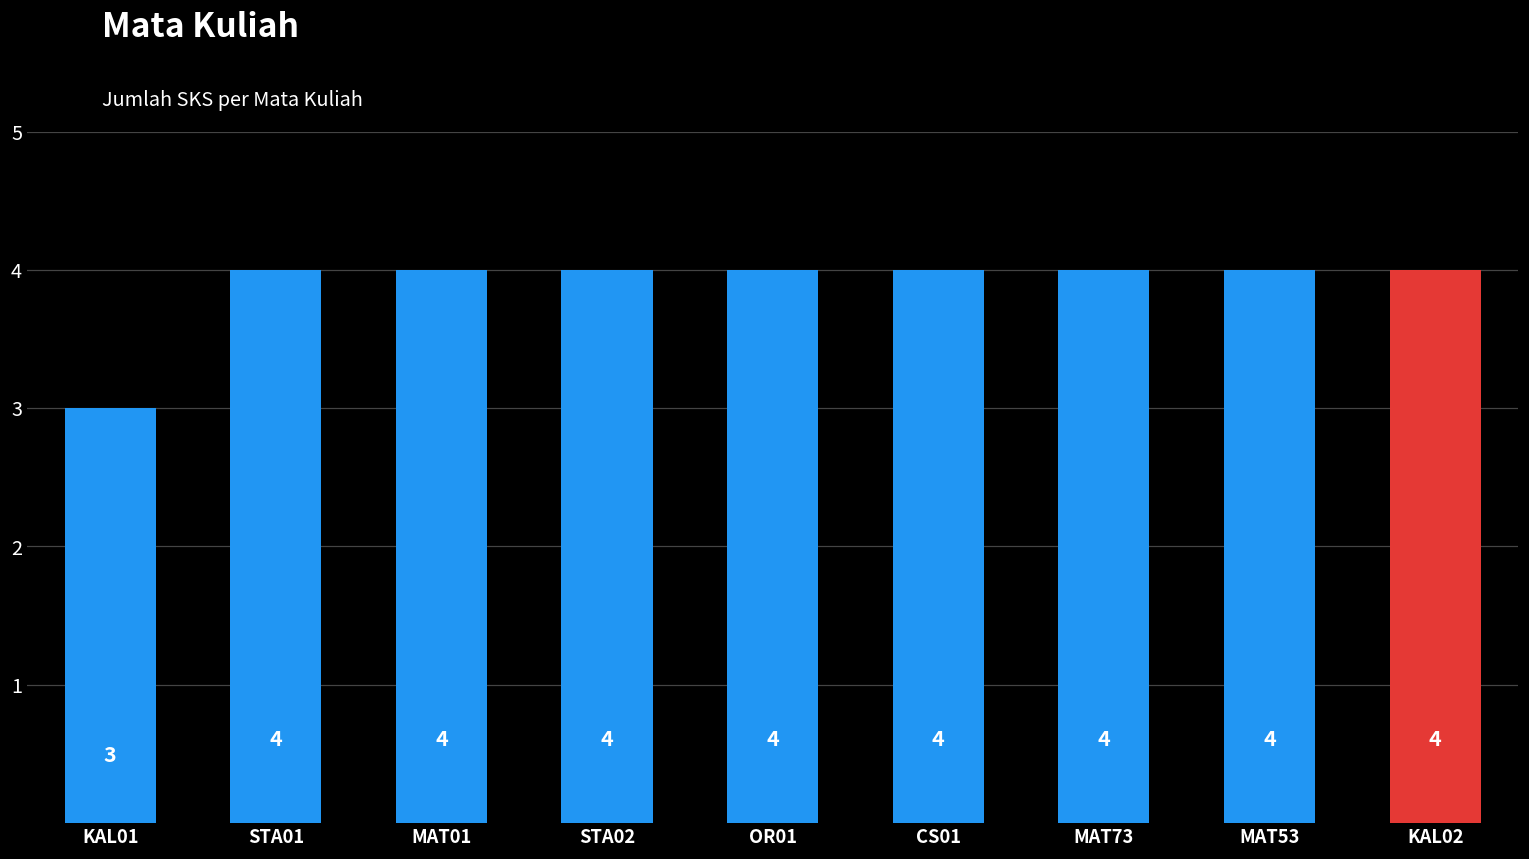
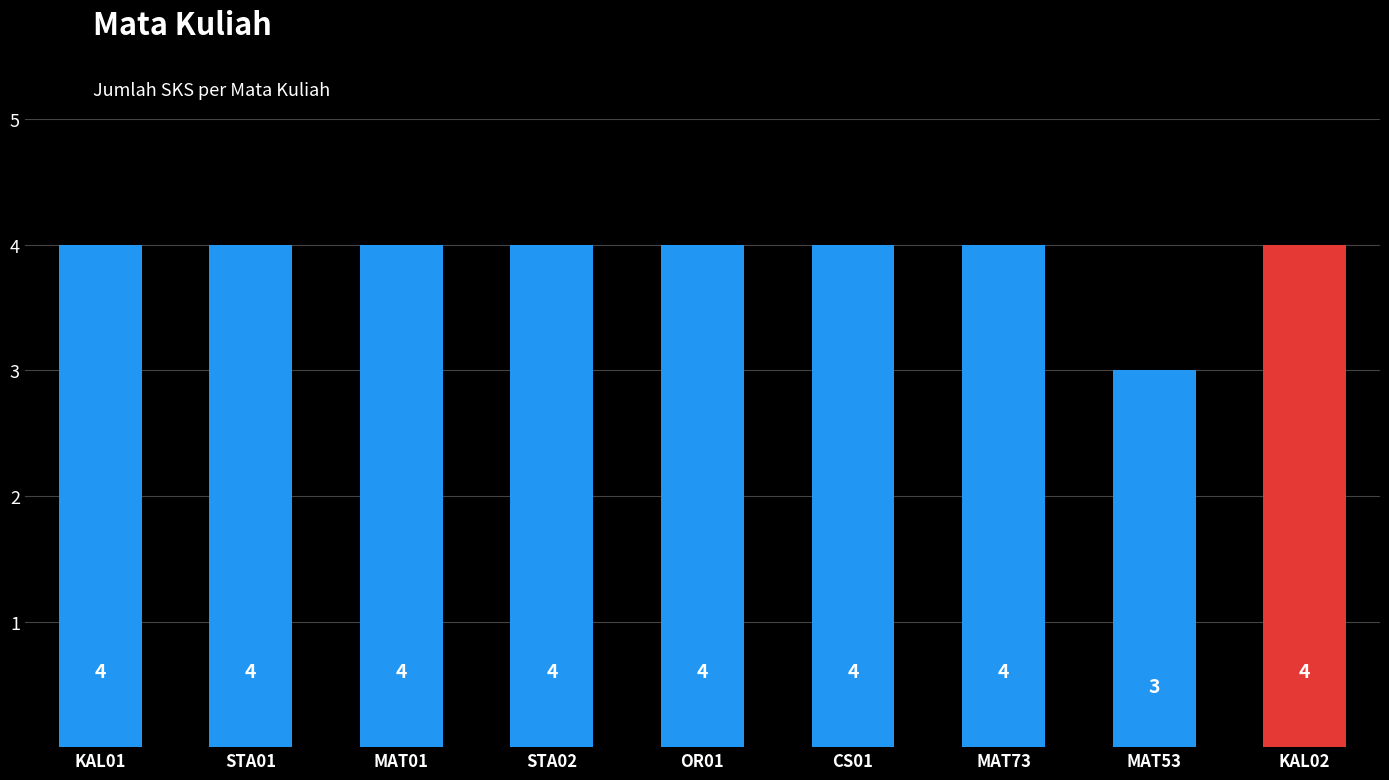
  {
-   "KAL01": 3,
+   "KAL01": 4,
    "STA01": 4,
    "MAT01": 4,
    "STA02": 4,
    "OR01": 4,
    "CS01": 4,
    "MAT73": 4,
-   "MAT53": 4,
+   "MAT53": 3,
    "KAL02": 4
  }
